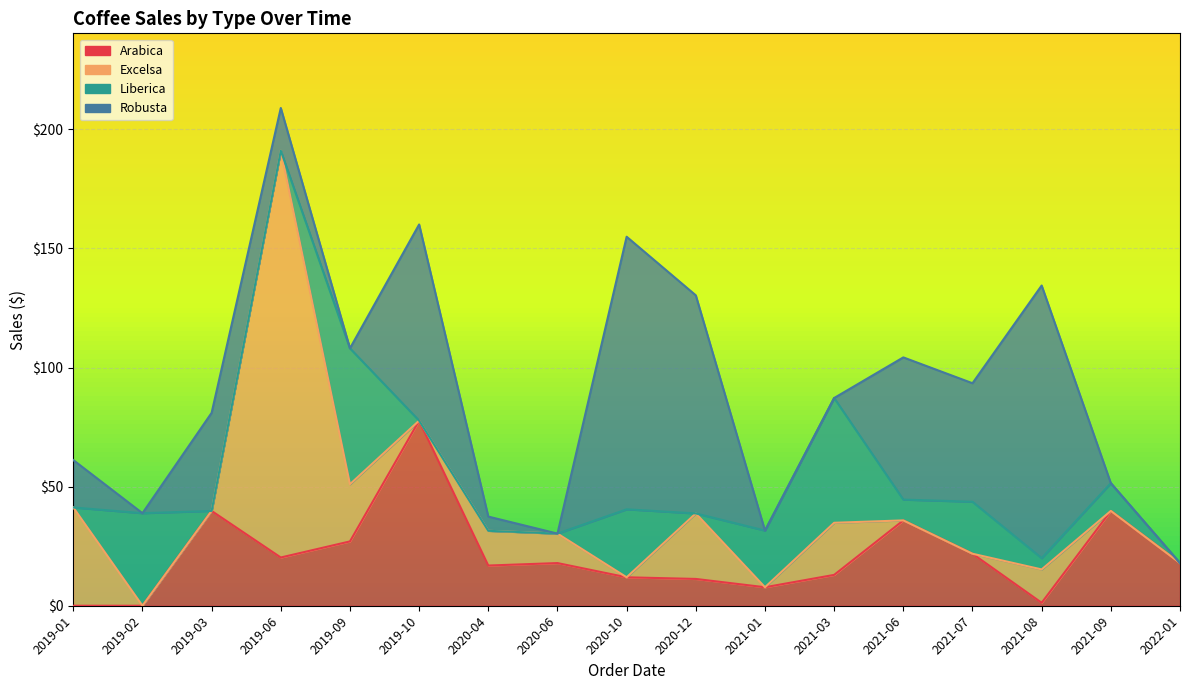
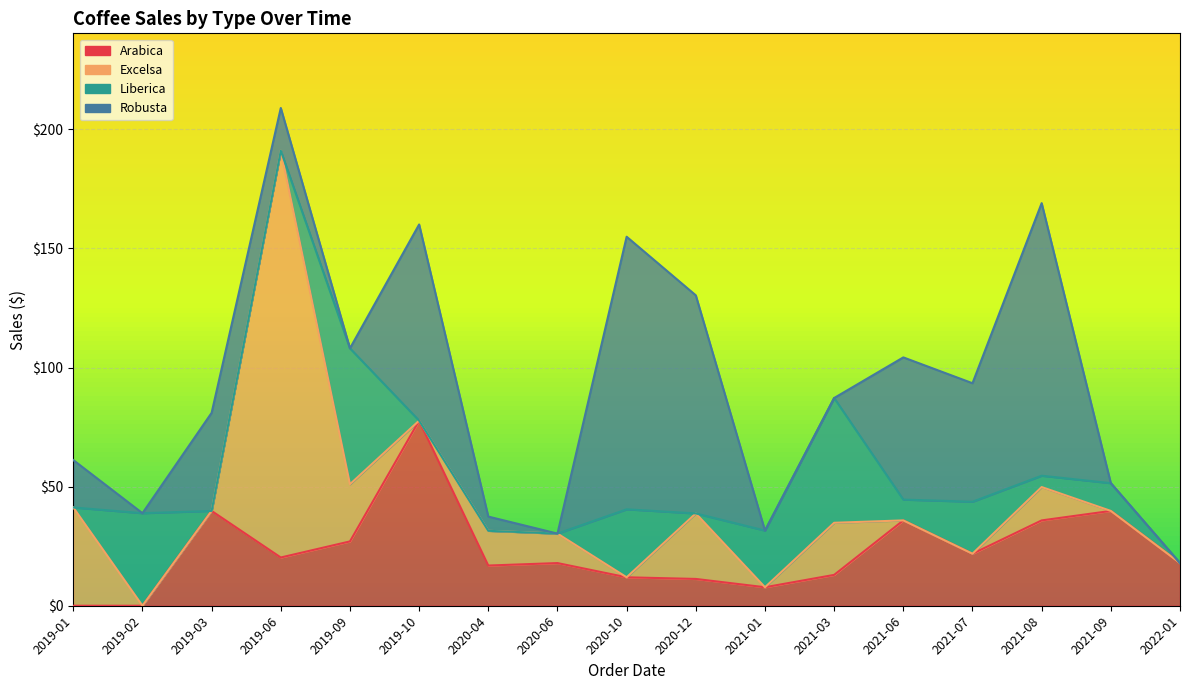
  {
    "Arabica": {
      "2019-01": "$0",
      "2019-06": "$20",
      "2019-09": "$27",
      "2020-04": "$17",
      "2020-06": "$18",
      "2020-12": "$11",
      "2021-03": "$13",
-     "2021-08": "$1"
+     "2021-08": "$36"
    },
    "Excelsa": {
      "2019-09": "$24",
      "2021-03": "$22",
      "2021-08": "$14"
    }
  }
